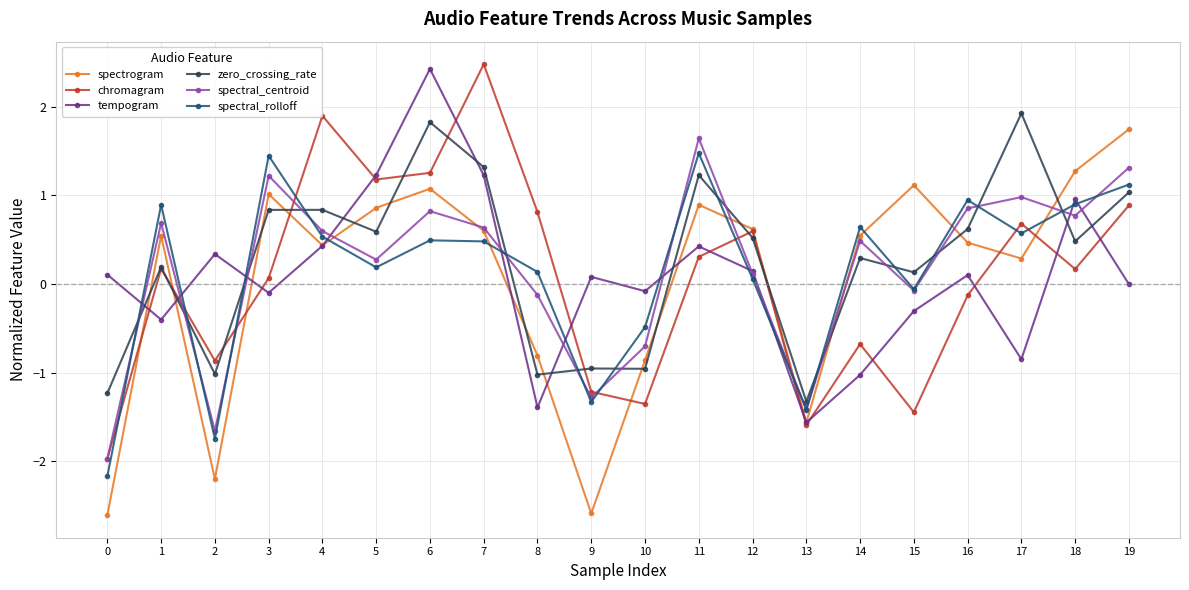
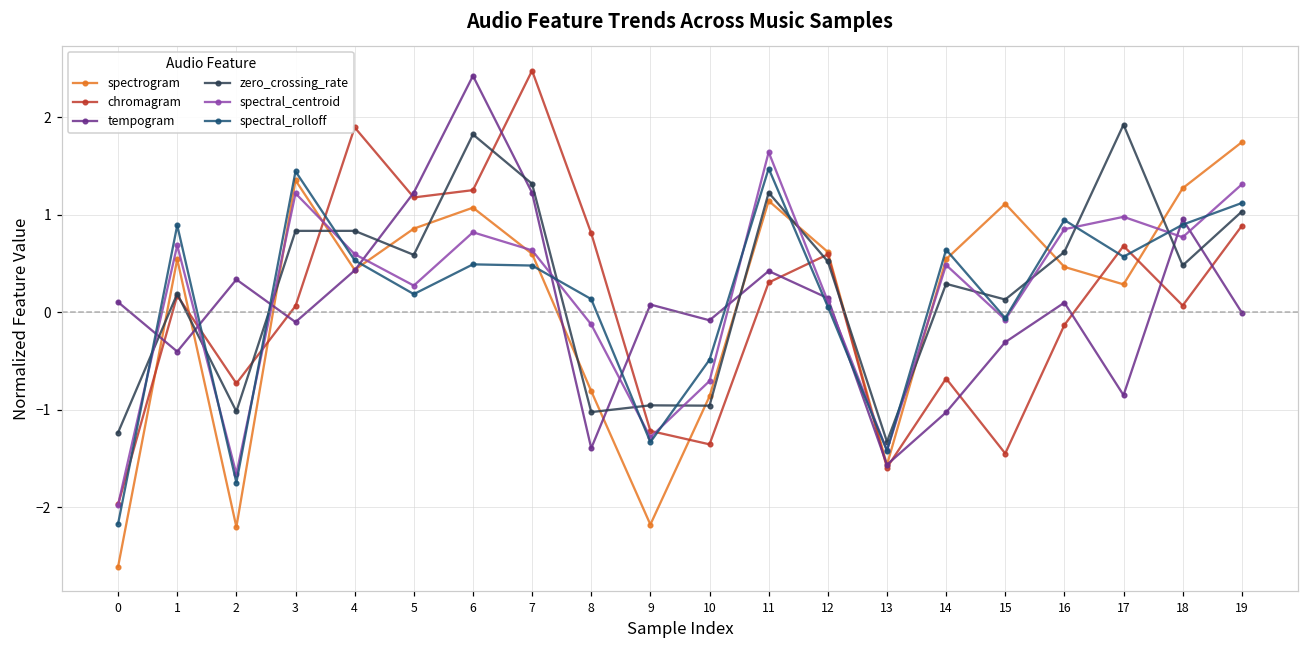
  {
    "spectrogram": {
      "0": -2.6,
      "1": 0.5,
      "2": -2.2,
-     "3": 1.0,
+     "3": 1.4,
      "5": 0.9,
      "6": 1.1,
      "7": 0.6,
      "8": -0.8,
-     "9": -2.6,
+     "9": -2.2,
      "10": -0.9,
-     "11": 0.9,
+     "11": 1.1,
      "14": 0.5,
      "15": 1.1,
      "16": 0.5,
      "17": 0.3,
      "18": 1.3,
      "19": 1.7
    },
    "chromagram": {
-     "2": -0.9,
+     "2": -0.7,
      "3": 0.1,
      "4": 1.9,
      "5": 1.2,
      "6": 1.3,
      "7": 2.5,
      "8": 0.8,
      "9": -1.2,
      "10": -1.4,
      "11": 0.3,
      "14": -0.7,
      "15": -1.4,
      "16": -0.1,
      "17": 0.7,
-     "18": 0.2,
+     "18": 0.1,
      "19": 0.9
    }
  }
